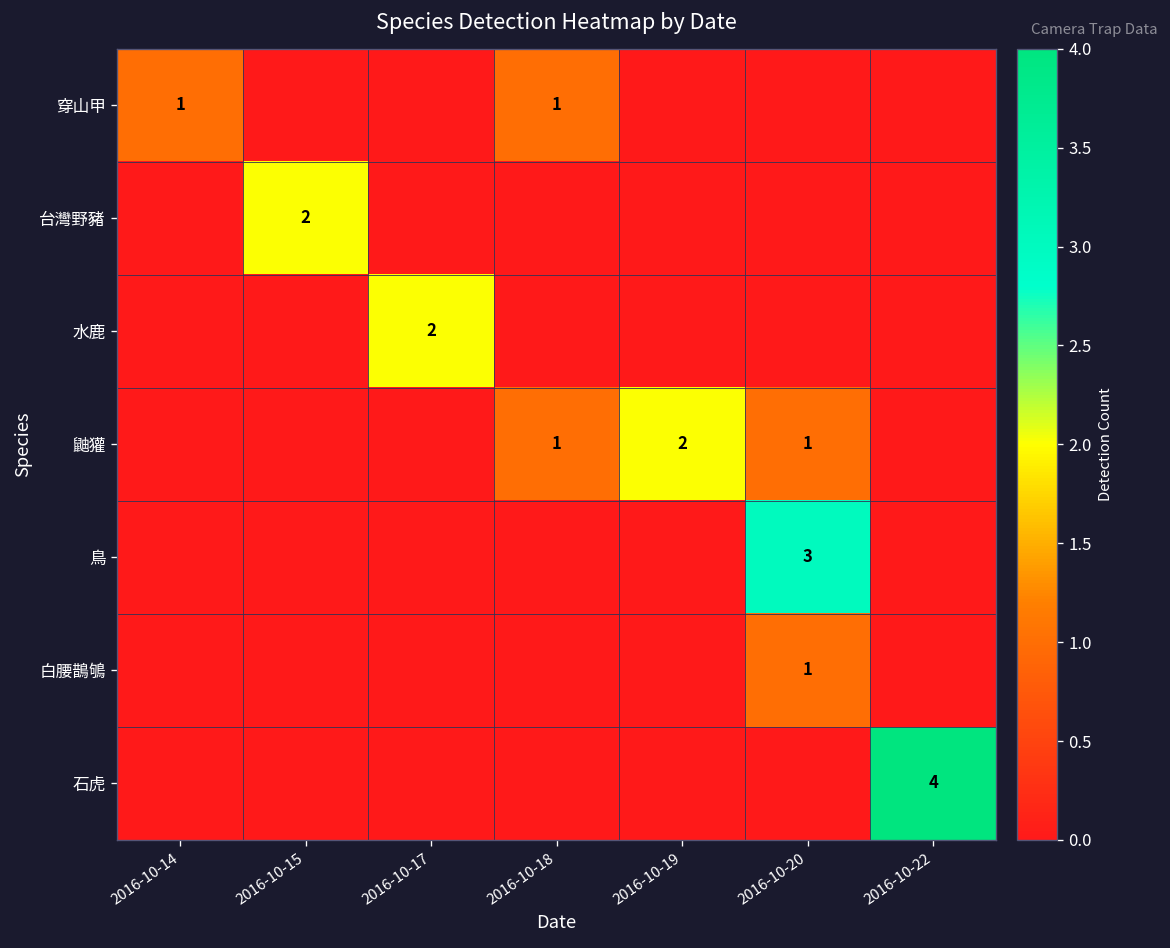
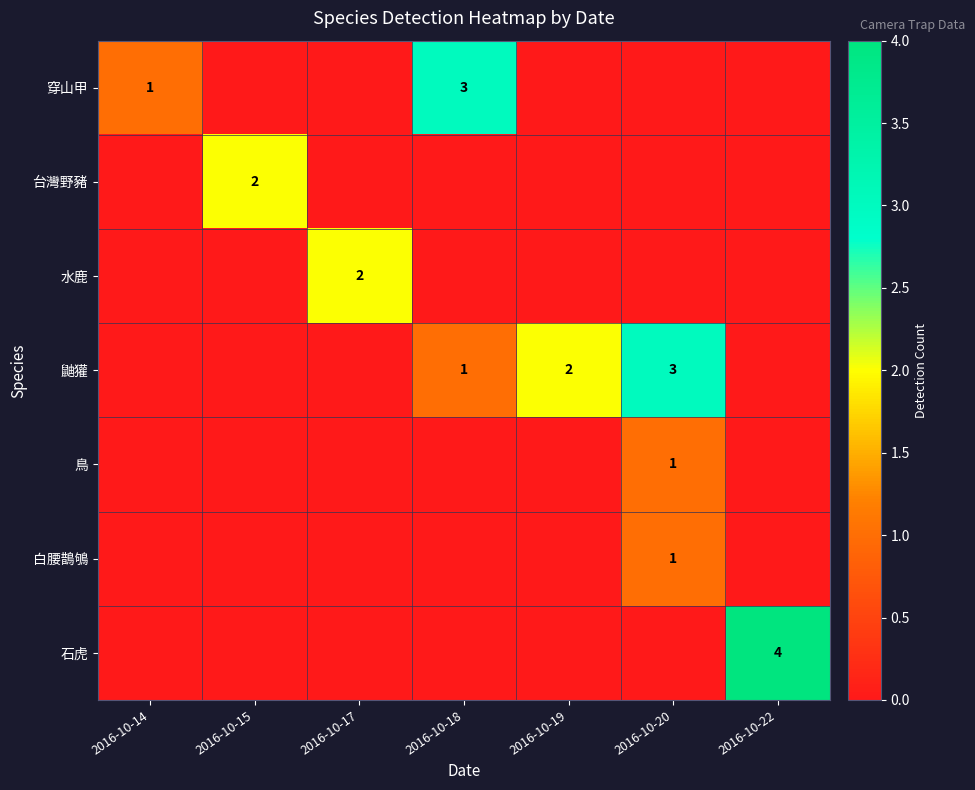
  {
    "穿山甲": {
      "2016-10-14": 1,
-     "2016-10-18": 1
+     "2016-10-18": 3
    },
    "台灣野豬": {
      "2016-10-15": 2
    },
    "水鹿": {
      "2016-10-17": 2
    },
    "鼬獾": {
      "2016-10-18": 1,
      "2016-10-19": 2,
-     "2016-10-20": 1
+     "2016-10-20": 3
    },
    "鳥": {
-     "2016-10-20": 3
+     "2016-10-20": 1
    },
    "白腰鵲鴝": {
      "2016-10-20": 1
    },
    "石虎": {
      "2016-10-22": 4
    }
  }
